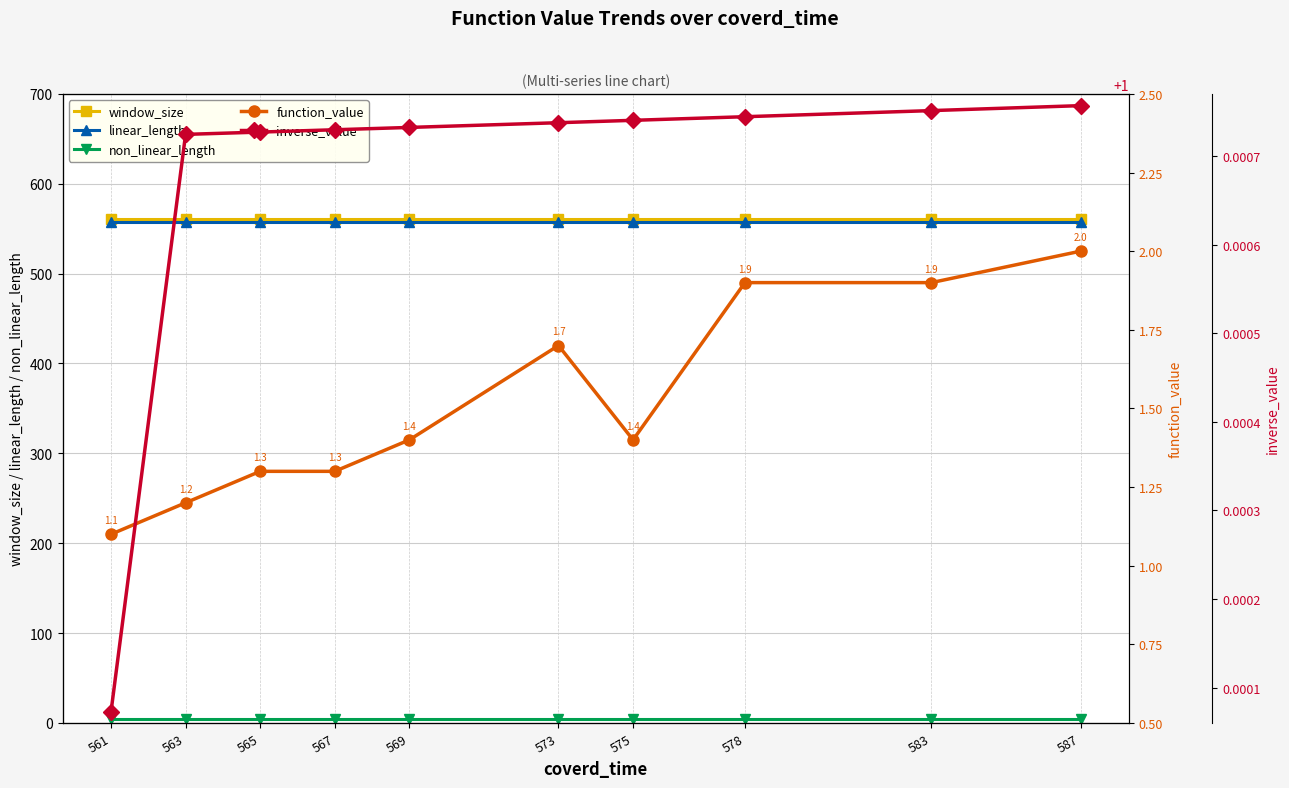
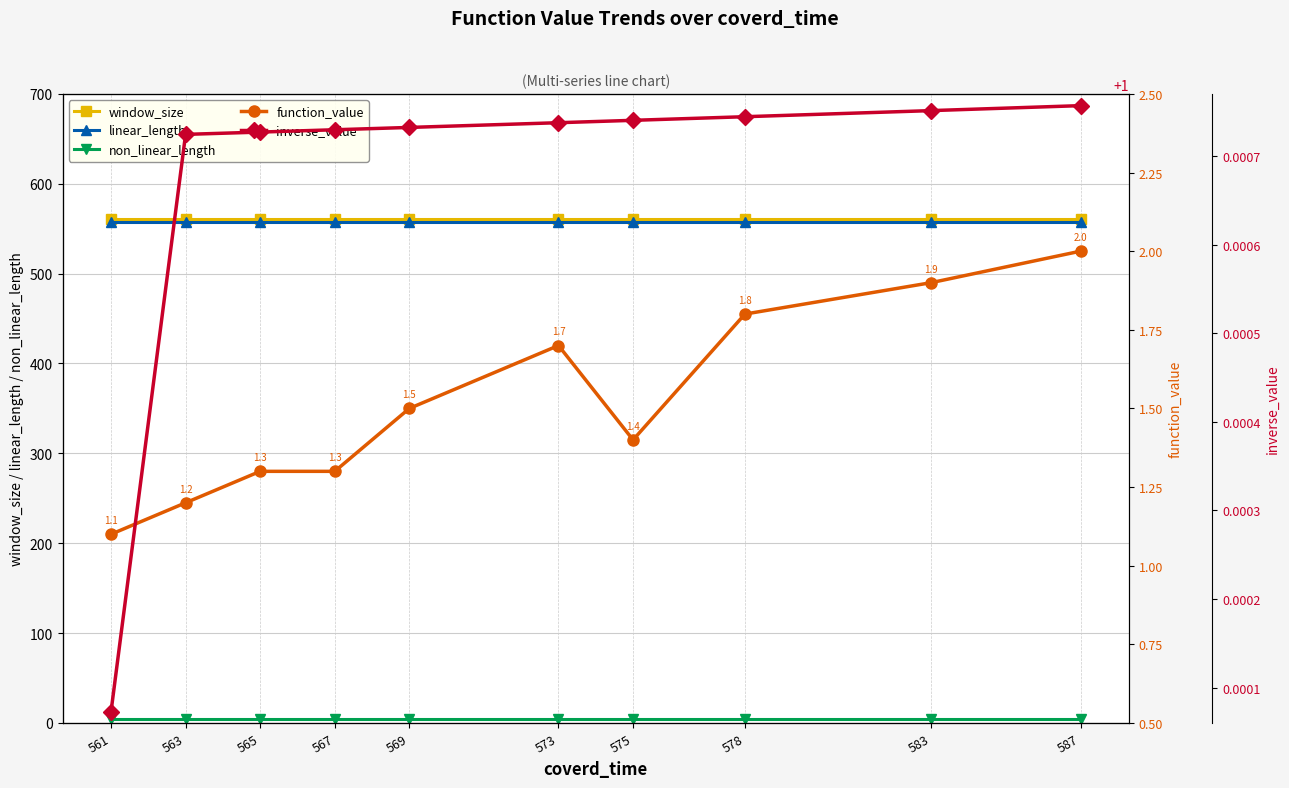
  {
    "function_value": {
      "561": 1.1,
      "563": 1.2,
      "565": 1.3,
      "567": 1.3,
-     "569": 1.4,
+     "569": 1.5,
      "573": 1.7,
      "575": 1.4,
-     "578": 1.9,
+     "578": 1.8,
      "583": 1.9,
      "587": 2.0
    }
  }
